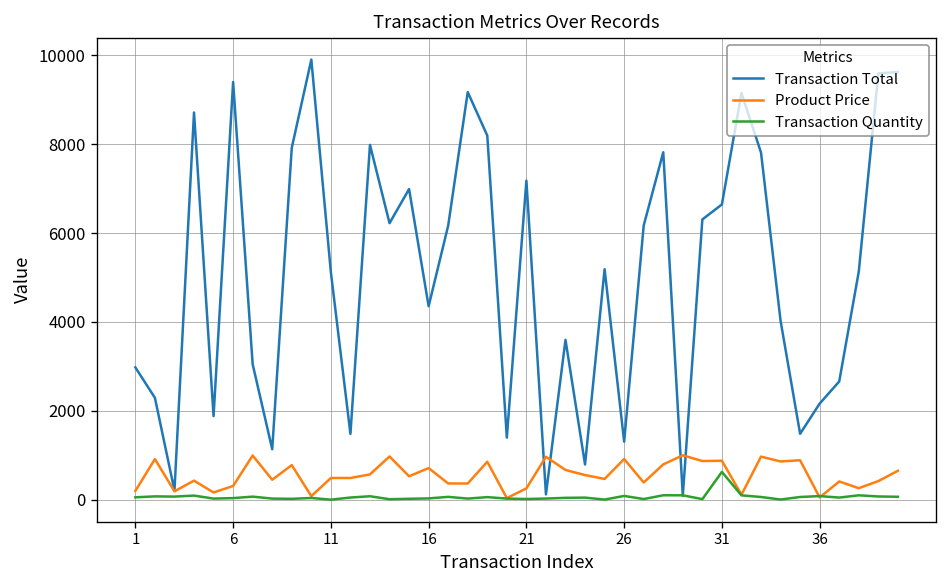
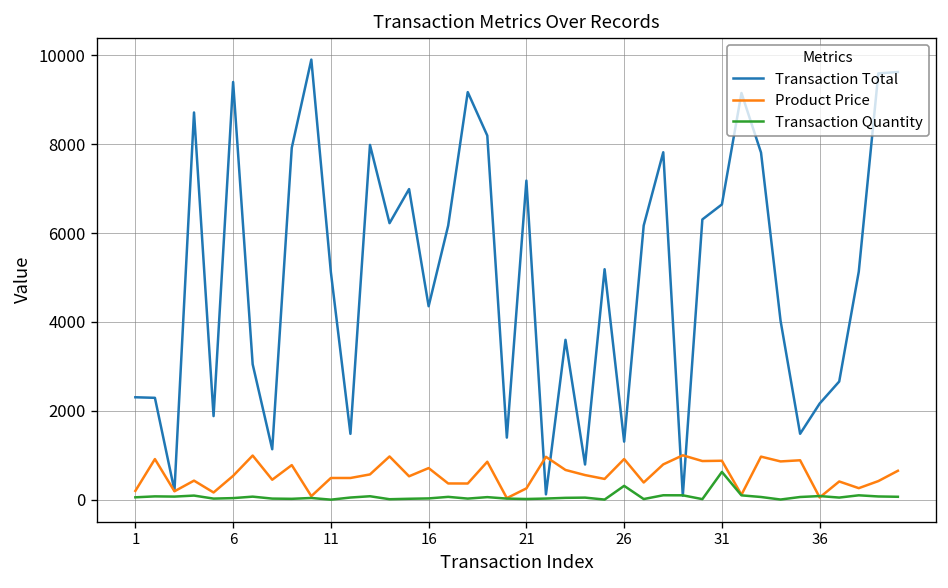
  {
    "Transaction Total": {
-     "1": 3000,
+     "1": 2300,
      "6": 9400,
      "11": 5100,
      "16": 4400,
      "21": 7200,
      "26": 1300,
      "31": 6600,
      "36": 2200
    },
    "Product Price": {
      "1": 200,
-     "6": 300,
+     "6": 500,
      "11": 500,
      "16": 700,
      "21": 300,
      "26": 900,
      "31": 900
    },
    "Transaction Quantity": {
      "1": 100,
      "6": 0,
      "11": 0,
      "16": 0,
      "21": 0,
-     "26": 100,
+     "26": 300,
      "31": 600
    }
  }
